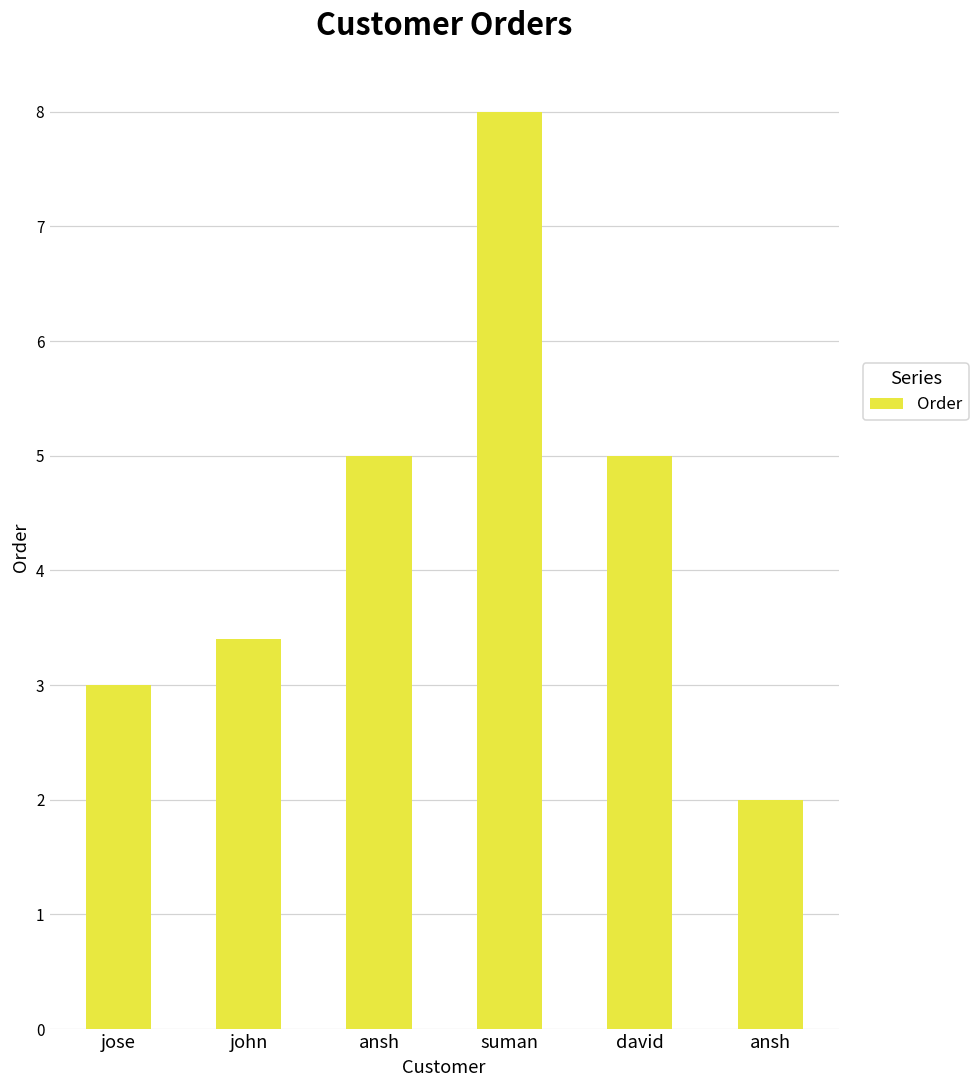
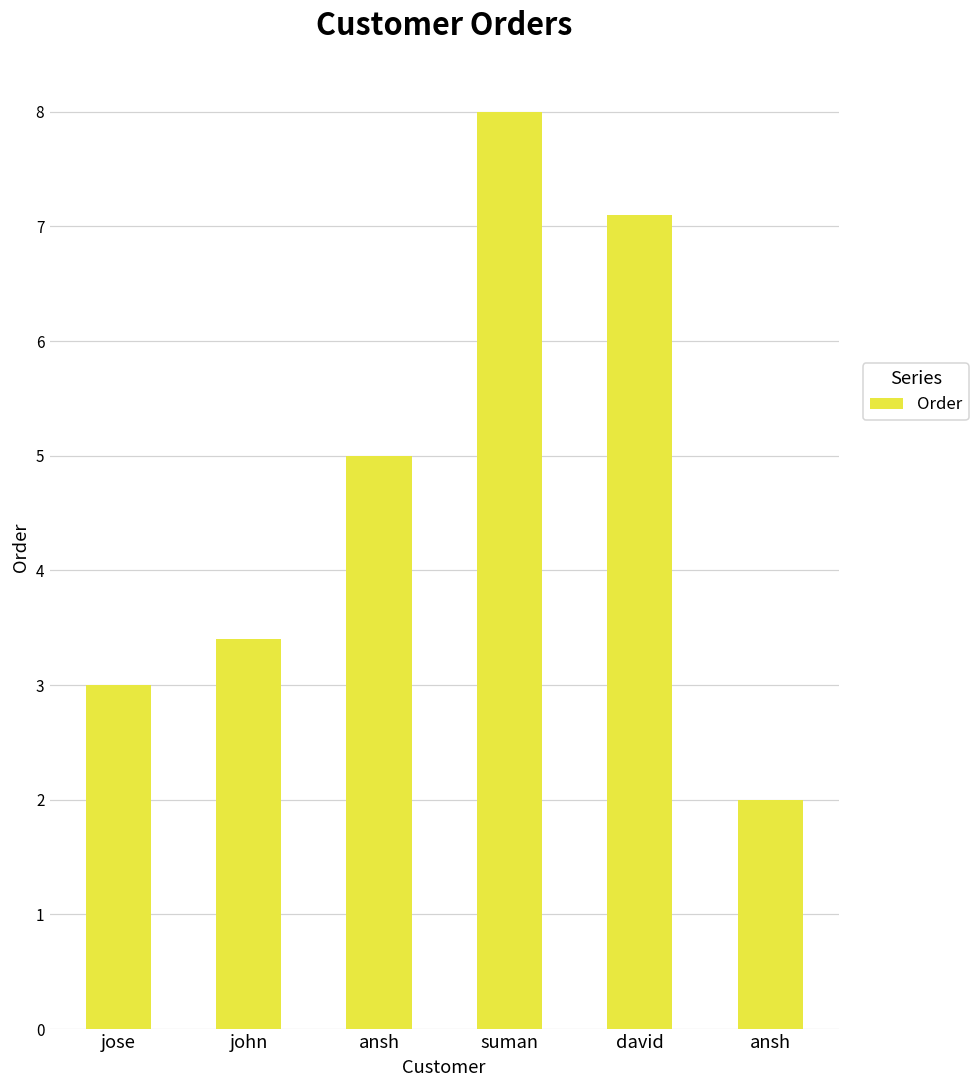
  {
    "jose": 3.0,
    "john": 3.4,
    "suman": 8.0,
-   "david": 5.0
+   "david": 7.1
  }
